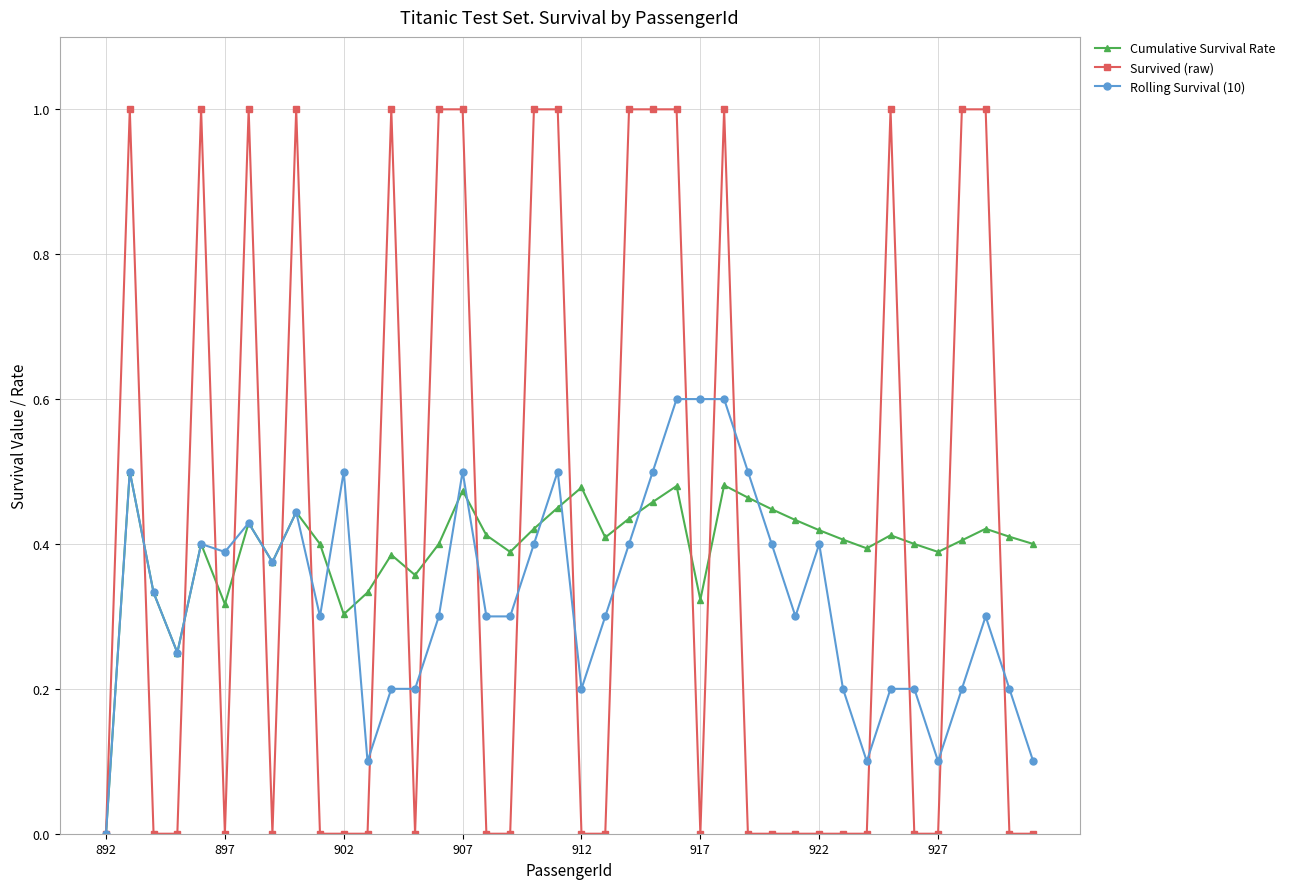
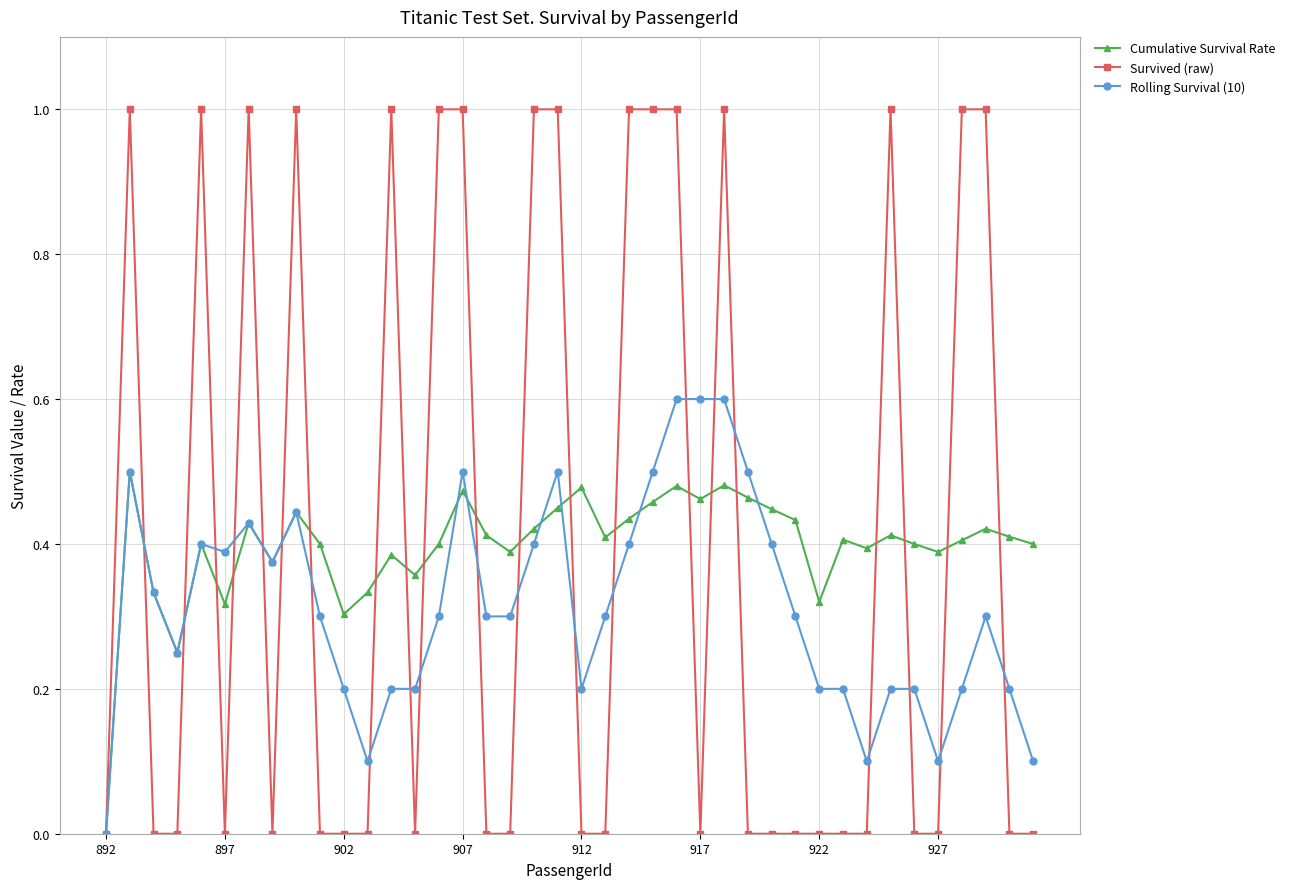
  {
    "Cumulative Survival Rate": {
      "897": 0.32,
      "902": 0.30,
      "907": 0.47,
      "912": 0.48,
-     "917": 0.32,
-     "922": 0.42,
+     "917": 0.46,
+     "922": 0.32,
      "927": 0.39
    },
    "Survived (raw)": {
      "897": 0.00,
      "902": 0.00,
      "907": 1.00,
      "912": 0.00,
      "917": 0.00,
      "922": 0.00,
      "927": 0.00
    },
    "Rolling Survival (10)": {
      "897": 0.39,
-     "902": 0.5,
+     "902": 0.2,
      "907": 0.5,
      "912": 0.2,
      "917": 0.6,
-     "922": 0.4,
+     "922": 0.2,
      "927": 0.1
    }
  }
